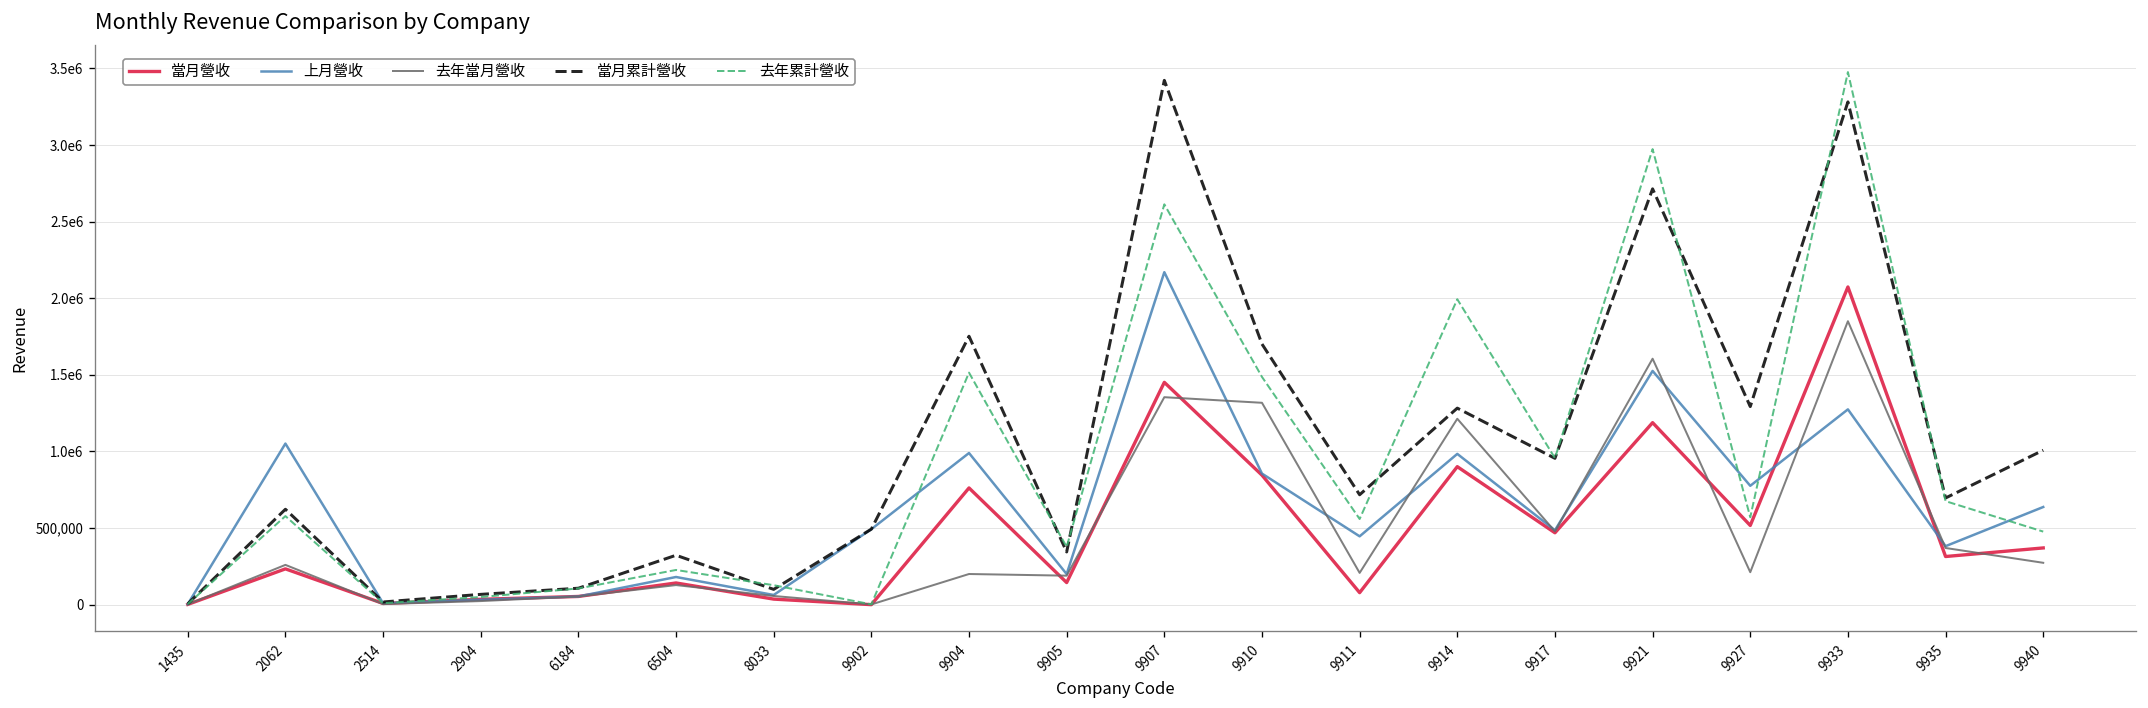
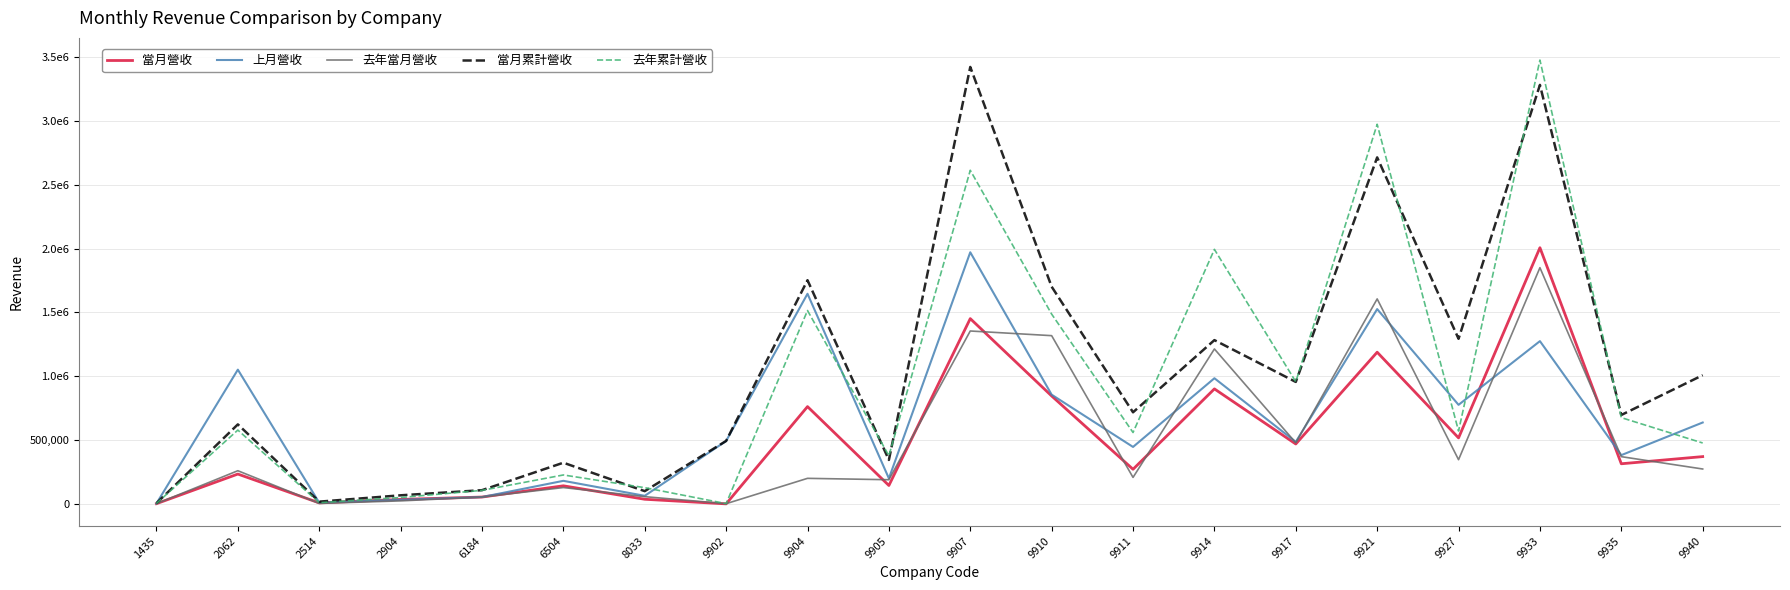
  {
    "當月營收": {
      "2062": "230,000",
      "8033": "40,000",
      "9904": "760,000",
      "9905": "140,000",
      "9907": "1,450,000",
-     "9911": "80,000",
+     "9911": "270,000",
      "9914": "900,000",
      "9921": "1,190,000",
      "9927": "520,000",
-     "9933": "2,070,000",
+     "9933": "2,010,000",
      "9935": "310,000",
      "9940": "370,000"
    },
    "上月營收": {
      "2062": "1,050,000",
      "6504": "180,000",
-     "9904": "990,000",
-     "9907": "2,170,000",
+     "9904": "1,650,000",
+     "9907": "1,970,000",
      "9911": "450,000",
      "9914": "980,000",
      "9921": "1,530,000",
      "9927": "780,000",
      "9933": "1,270,000",
      "9940": "640,000"
    },
    "去年當月營收": {
      "2062": "260,000",
      "9904": "200,000",
      "9907": "1,350,000",
      "9910": "1,320,000",
      "9911": "210,000",
      "9914": "1,210,000",
      "9921": "1,610,000",
-     "9927": "210,000",
+     "9927": "350,000",
      "9933": "1,850,000",
      "9940": "270,000"
    },
    "當月累計營收": {
      "2062": "620,000",
      "6504": "320,000",
      "8033": "100,000",
      "9904": "1,750,000",
      "9905": "340,000",
      "9907": "3,420,000",
      "9910": "1,700,000",
      "9911": "720,000",
      "9914": "1,280,000",
      "9921": "2,710,000",
      "9927": "1,290,000",
      "9933": "3,280,000",
      "9935": "700,000",
      "9940": "1,010,000"
    },
    "去年累計營收": {
      "2062": "580,000",
      "6504": "230,000",
      "8033": "130,000",
      "9904": "1,510,000",
      "9905": "380,000",
      "9907": "2,610,000",
      "9910": "1,490,000",
      "9911": "560,000",
      "9914": "1,990,000",
      "9921": "2,970,000",
      "9927": "570,000",
      "9933": "3,480,000",
      "9935": "680,000",
      "9940": "480,000"
    }
  }
